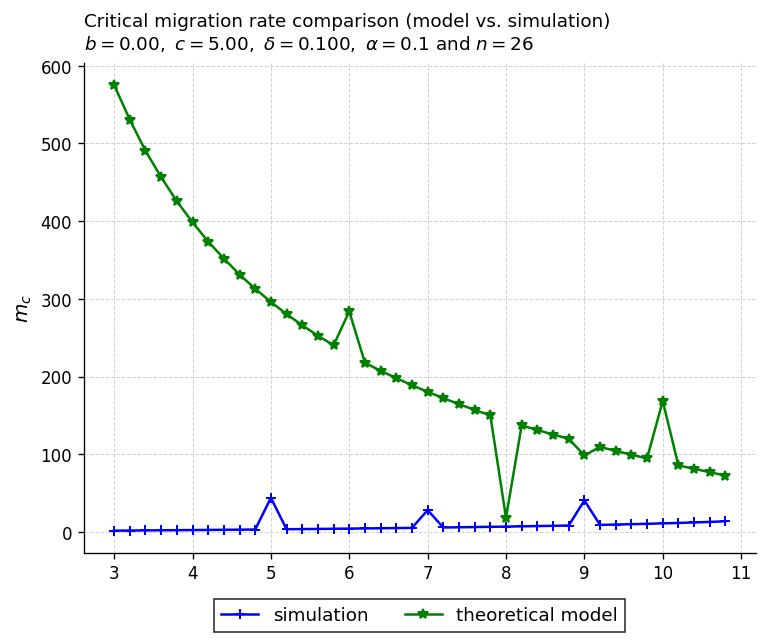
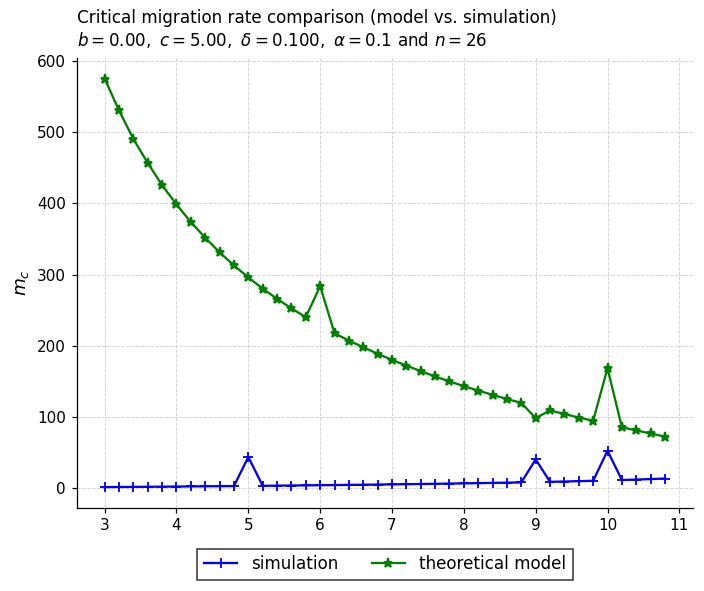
  {
    "simulation": {
      "3": 0,
      "4": 0,
      "5": 40,
      "6": 0,
-     "7": 30,
+     "7": 10,
      "8": 10,
      "9": 40,
-     "10": 10
+     "10": 50
    },
    "theoretical model": {
      "3": 580,
      "4": 400,
      "5": 300,
      "6": 280,
      "7": 180,
-     "8": 20,
+     "8": 140,
      "9": 100,
      "10": 170
    }
  }
